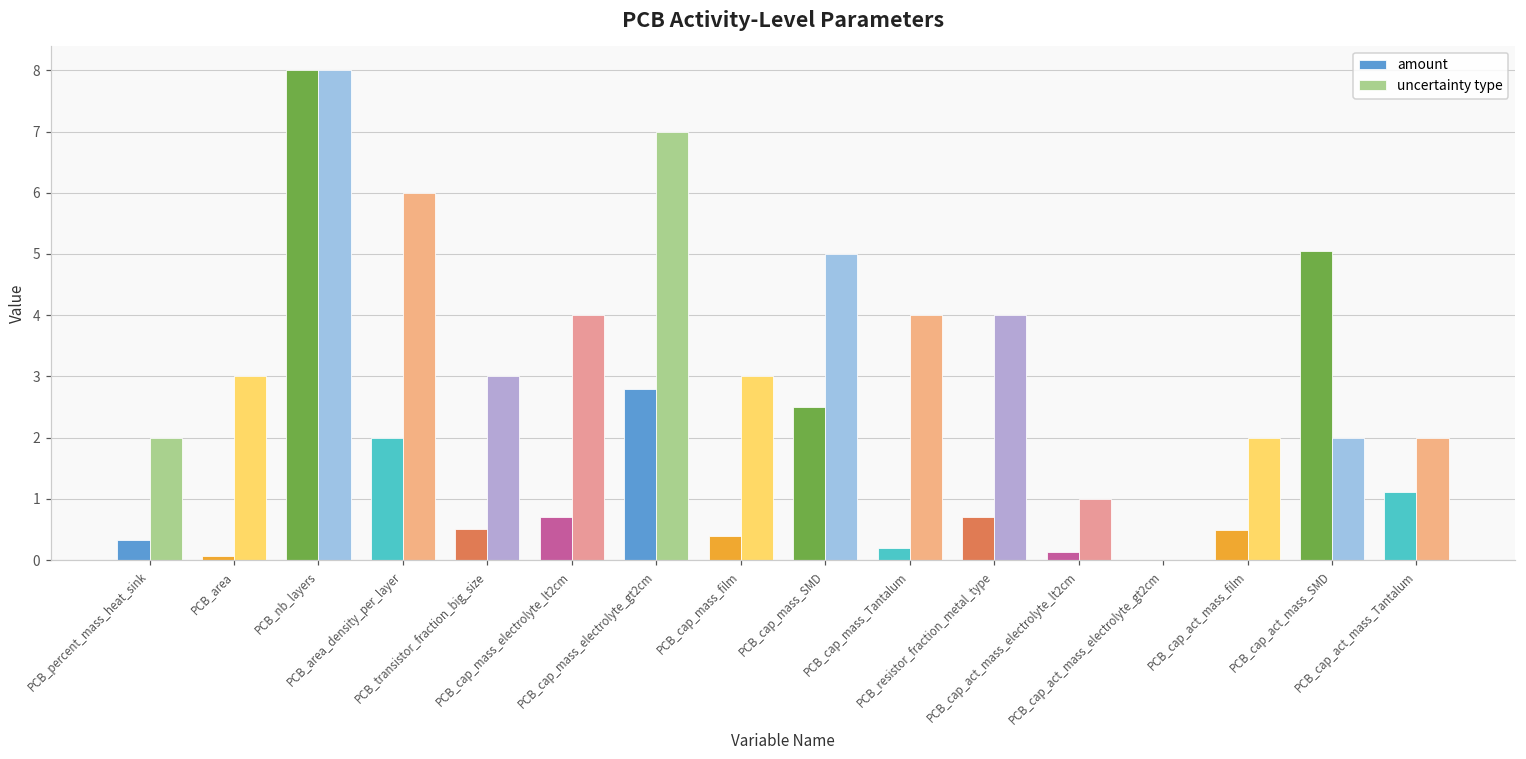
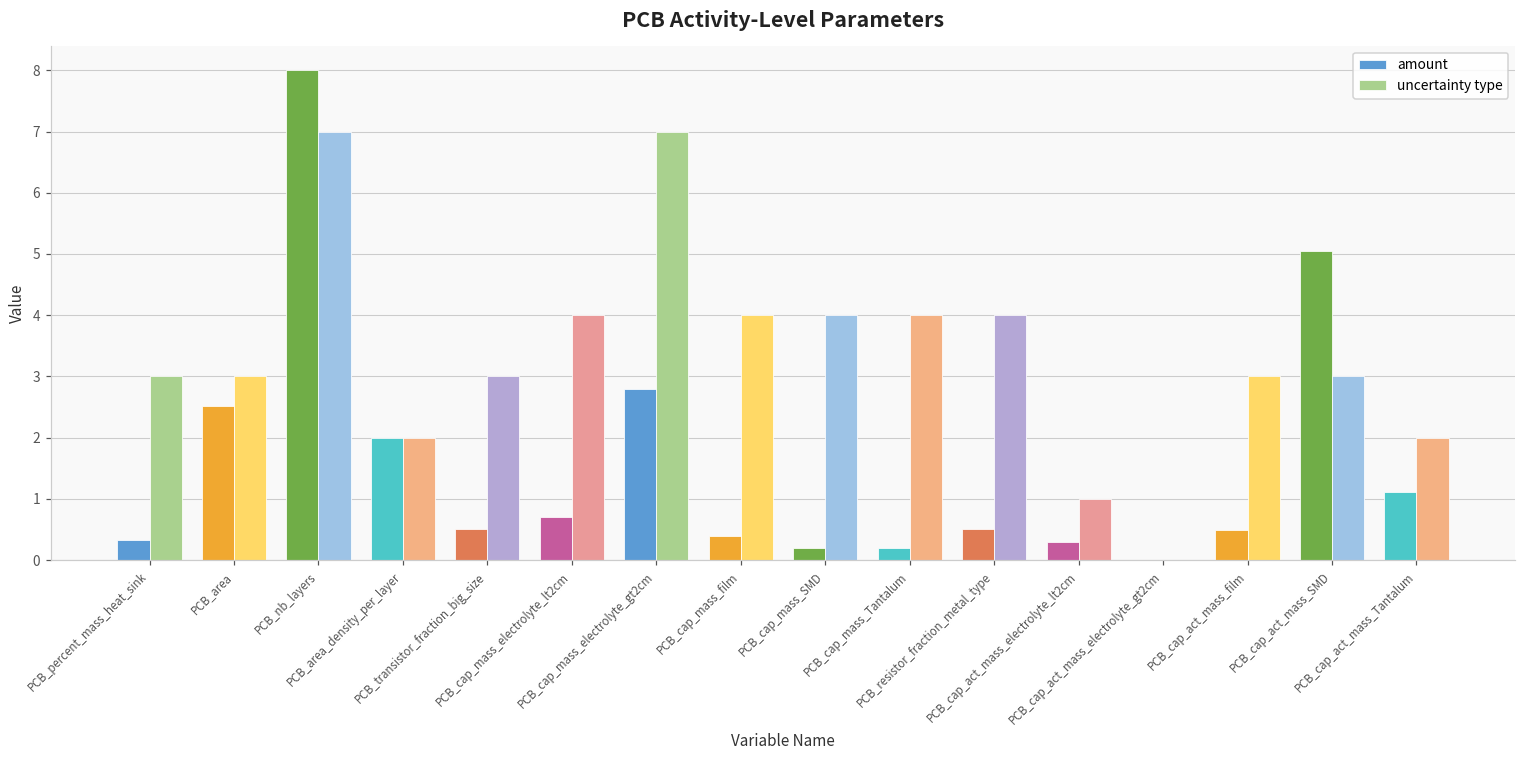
  {
    "amount": {
      "PCB_percent_mass_heat_sink": 0.3,
-     "PCB_area": 0.1,
+     "PCB_area": 2.5,
      "PCB_nb_layers": 8.0,
      "PCB_area_density_per_layer": 2.0,
      "PCB_transistor_fraction_big_size": 0.5,
      "PCB_cap_mass_electrolyte_lt2cm": 0.7,
      "PCB_cap_mass_electrolyte_gt2cm": 2.8,
      "PCB_cap_mass_film": 0.4,
-     "PCB_cap_mass_SMD": 2.5,
+     "PCB_cap_mass_SMD": 0.2,
      "PCB_cap_mass_Tantalum": 0.2,
-     "PCB_resistor_fraction_metal_type": 0.7,
-     "PCB_cap_act_mass_electrolyte_lt2cm": 0.1,
+     "PCB_resistor_fraction_metal_type": 0.5,
+     "PCB_cap_act_mass_electrolyte_lt2cm": 0.3,
      "PCB_cap_act_mass_electrolyte_gt2cm": 0.0,
      "PCB_cap_act_mass_film": 0.5,
      "PCB_cap_act_mass_SMD": 5.0,
      "PCB_cap_act_mass_Tantalum": 1.1
    },
    "uncertainty type": {
-     "PCB_percent_mass_heat_sink": 2,
+     "PCB_percent_mass_heat_sink": 3,
      "PCB_area": 3,
-     "PCB_nb_layers": 8,
-     "PCB_area_density_per_layer": 6,
+     "PCB_nb_layers": 7,
+     "PCB_area_density_per_layer": 2,
      "PCB_transistor_fraction_big_size": 3,
      "PCB_cap_mass_electrolyte_lt2cm": 4,
      "PCB_cap_mass_electrolyte_gt2cm": 7,
-     "PCB_cap_mass_film": 3,
-     "PCB_cap_mass_SMD": 5,
+     "PCB_cap_mass_film": 4,
+     "PCB_cap_mass_SMD": 4,
      "PCB_cap_mass_Tantalum": 4,
      "PCB_resistor_fraction_metal_type": 4,
      "PCB_cap_act_mass_electrolyte_lt2cm": 1,
      "PCB_cap_act_mass_electrolyte_gt2cm": 0,
-     "PCB_cap_act_mass_film": 2,
-     "PCB_cap_act_mass_SMD": 2,
+     "PCB_cap_act_mass_film": 3,
+     "PCB_cap_act_mass_SMD": 3,
      "PCB_cap_act_mass_Tantalum": 2
    }
  }
